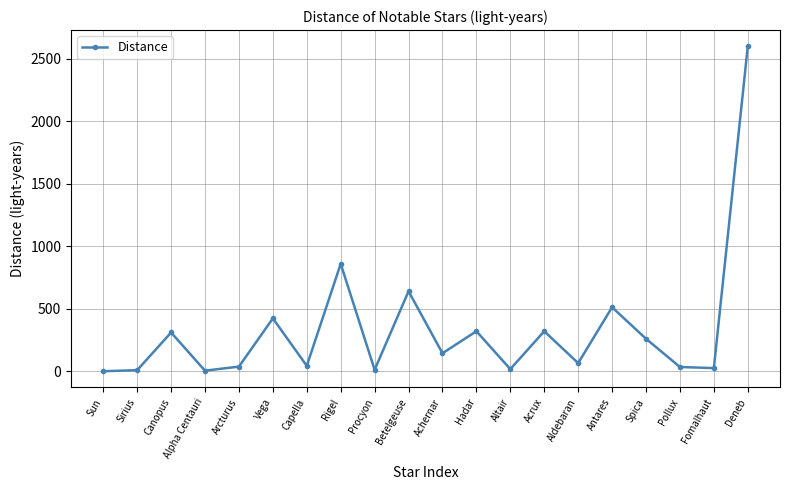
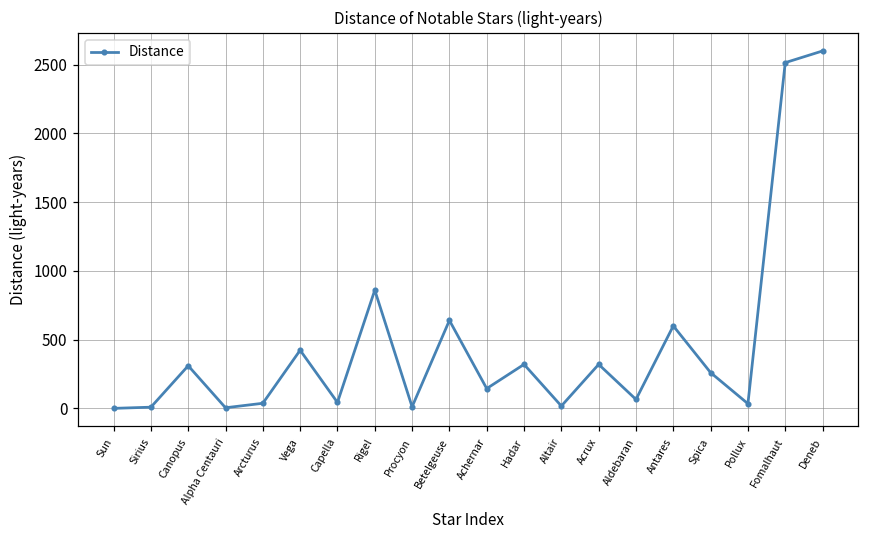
  {
    "Sun": 0,
    "Sirius": 10,
    "Canopus": 310,
    "Alpha Centauri": 0,
    "Arcturus": 40,
    "Vega": 420,
    "Capella": 40,
    "Rigel": 860,
    "Procyon": 10,
    "Betelgeuse": 640,
    "Achernar": 140,
    "Hadar": 320,
    "Altair": 20,
    "Acrux": 320,
    "Aldebaran": 70,
-   "Antares": 510,
+   "Antares": 600,
    "Spica": 260,
    "Pollux": 30,
-   "Fomalhaut": 30,
+   "Fomalhaut": 2520,
    "Deneb": 2600
  }
